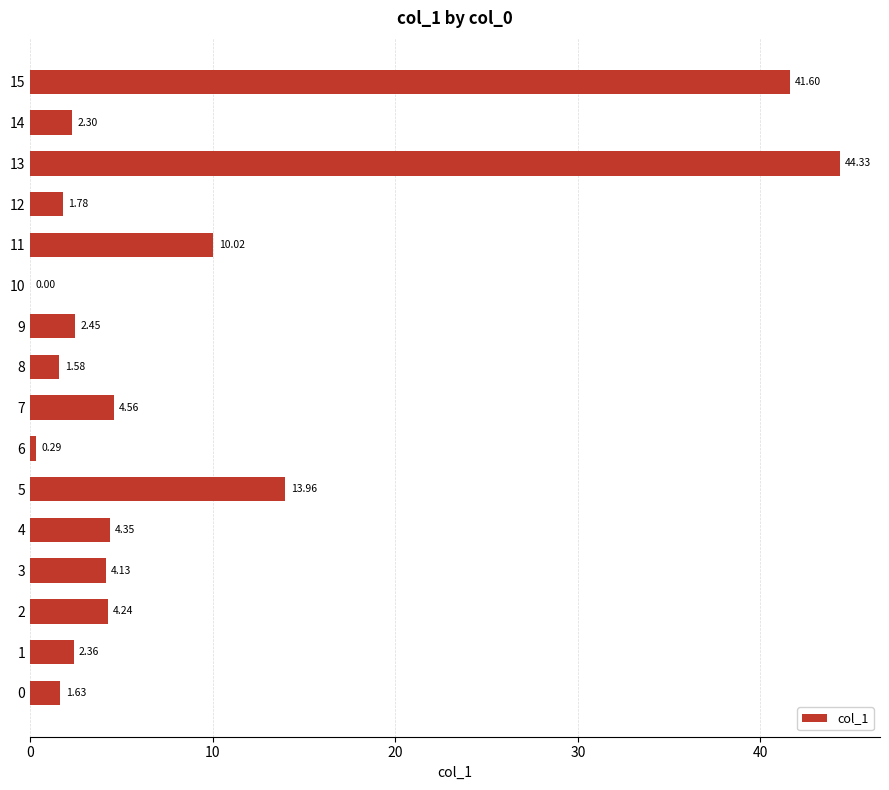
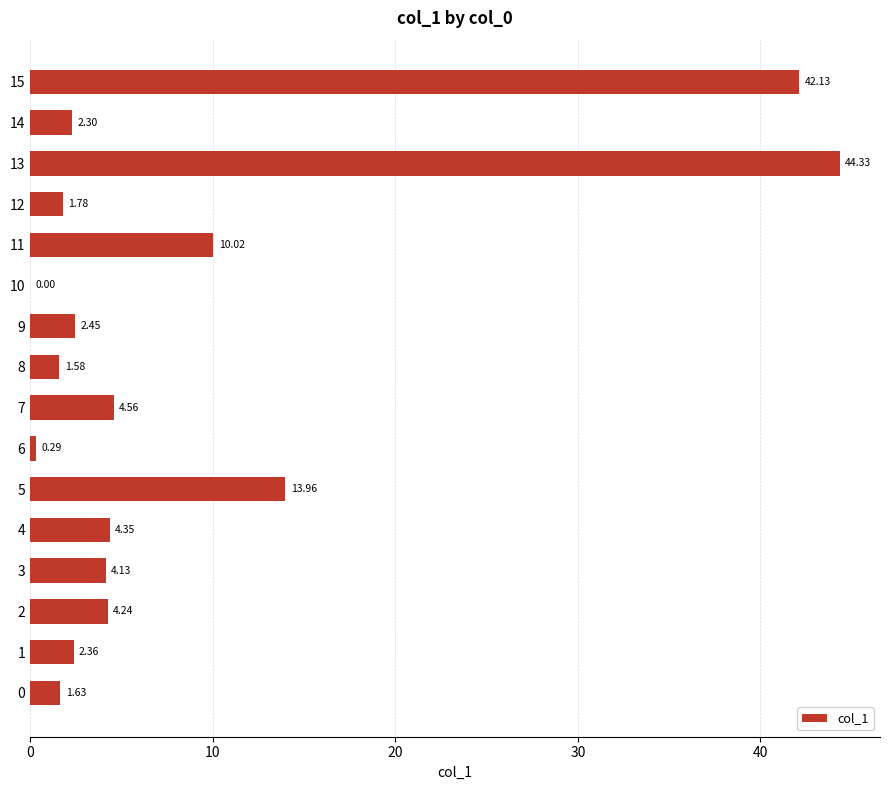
  {
-   "15": 41.60,
+   "15": 42.13,
    "14": 2.30,
    "13": 44.33,
    "12": 1.78,
    "11": 10.02,
    "10": 0.00,
    "9": 2.45,
    "8": 1.58,
    "7": 4.56,
    "6": 0.29,
    "5": 13.96,
    "4": 4.35,
    "3": 4.13,
    "2": 4.24,
    "1": 2.36,
    "0": 1.63
  }
